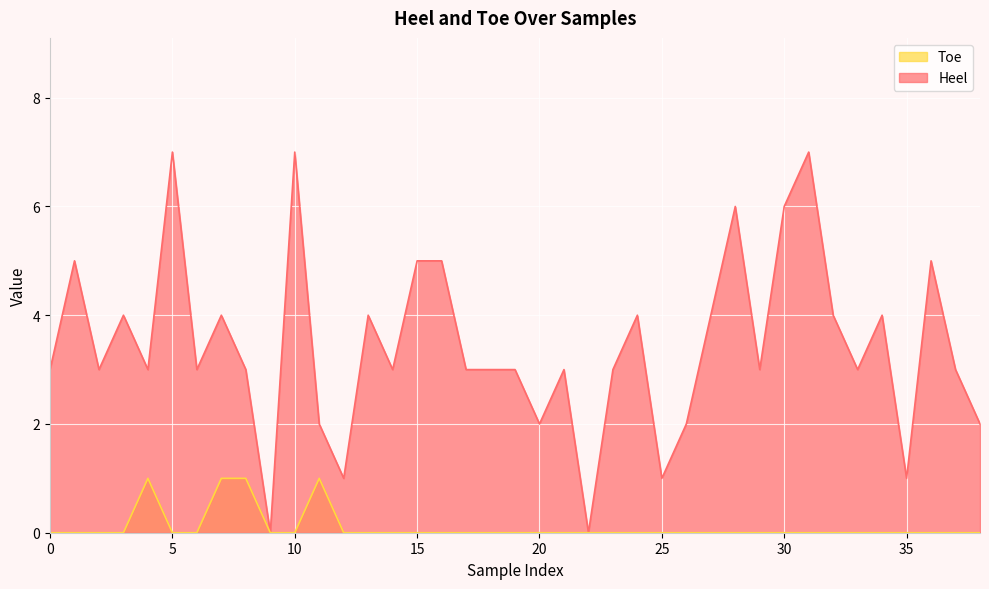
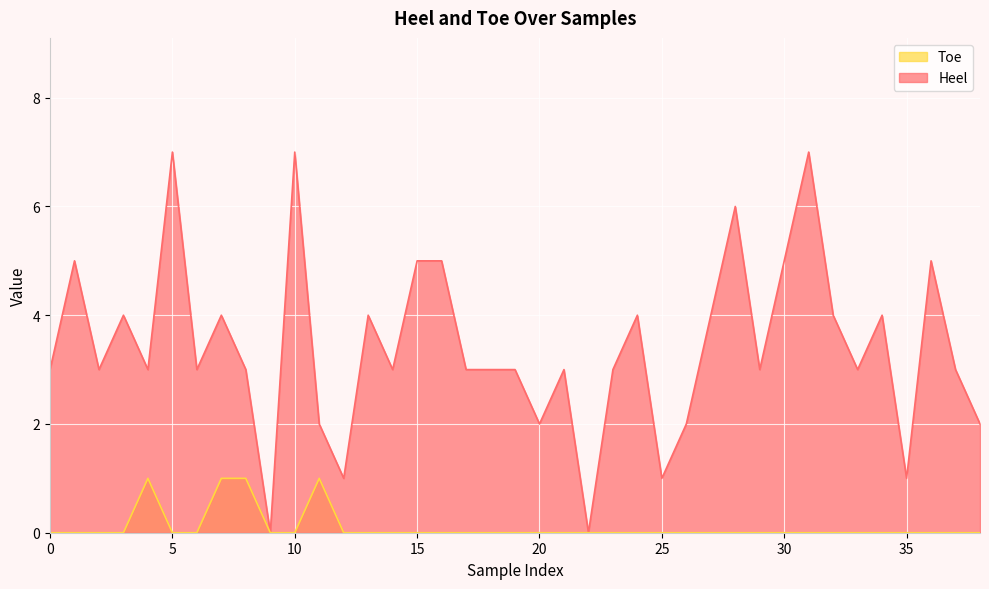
  {
    "Toe": {
      "0": 0,
      "5": 0,
      "10": 0,
      "15": 0,
      "20": 0,
      "25": 0,
      "30": 0,
      "35": 0
    },
    "Heel": {
      "0": 3,
      "5": 7,
      "10": 7,
      "15": 5,
      "20": 2,
      "25": 1,
-     "30": 6,
+     "30": 5,
      "35": 1
    }
  }
